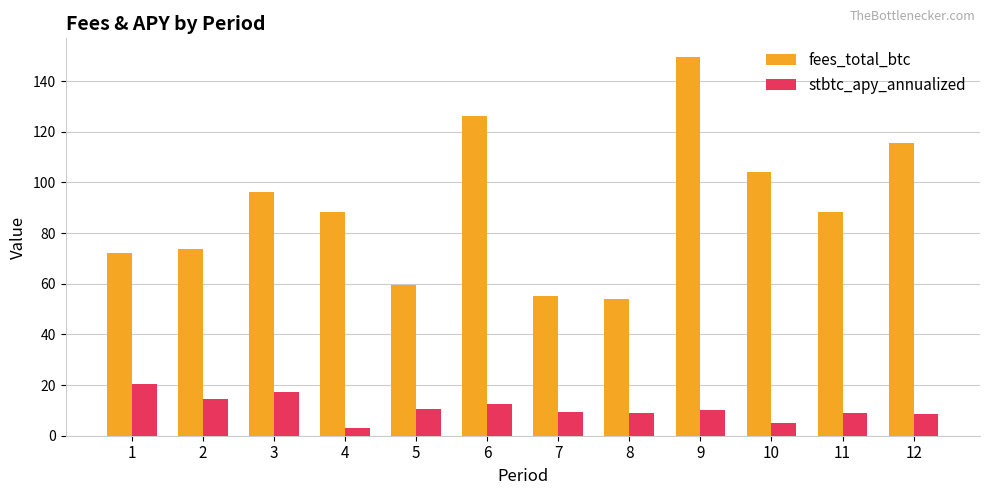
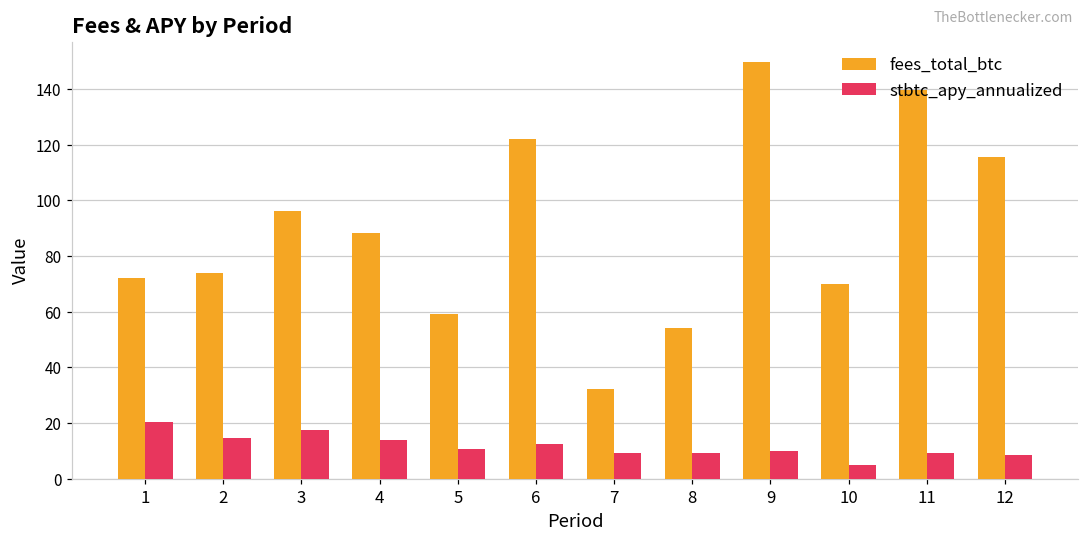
  {
    "fees_total_btc": {
      "1": 72,
      "2": 74,
      "3": 96,
      "4": 88,
      "5": 59,
-     "6": 126,
-     "7": 55,
+     "6": 122,
+     "7": 32,
      "8": 54,
      "9": 149,
-     "10": 104,
-     "11": 88,
+     "10": 70,
+     "11": 139,
      "12": 116
    },
    "stbtc_apy_annualized": {
      "1": 20,
      "2": 15,
      "3": 17,
-     "4": 3,
+     "4": 14,
      "5": 11,
      "6": 13,
      "7": 9,
      "8": 9,
      "9": 10,
      "10": 5,
      "11": 9,
      "12": 9
    }
  }
